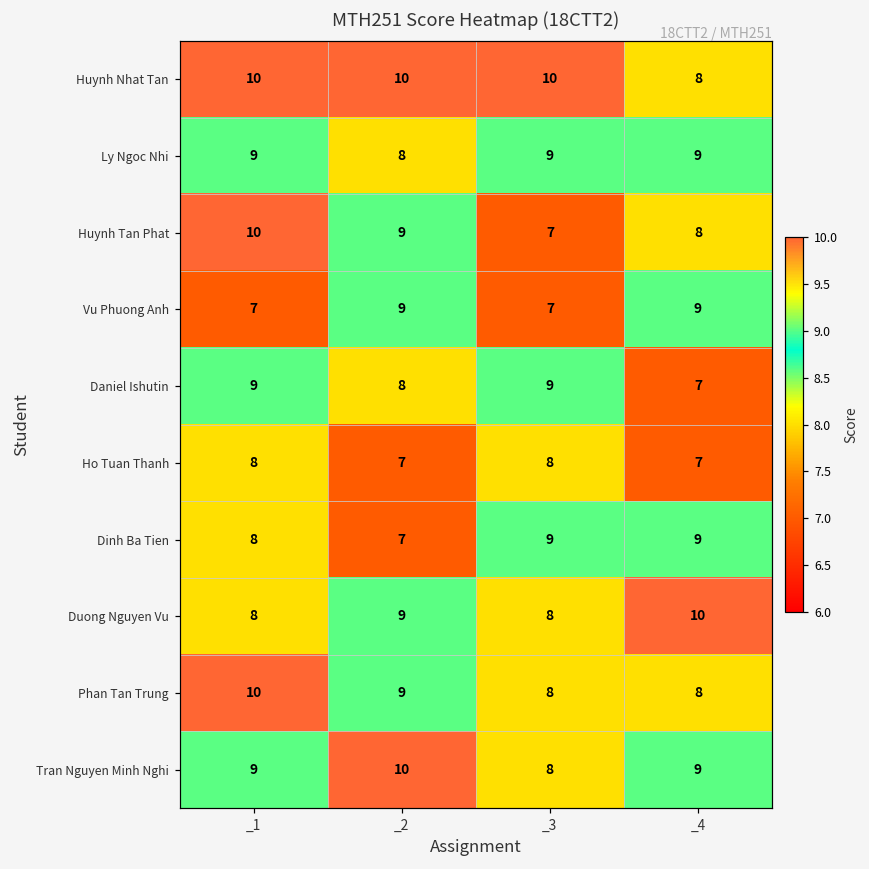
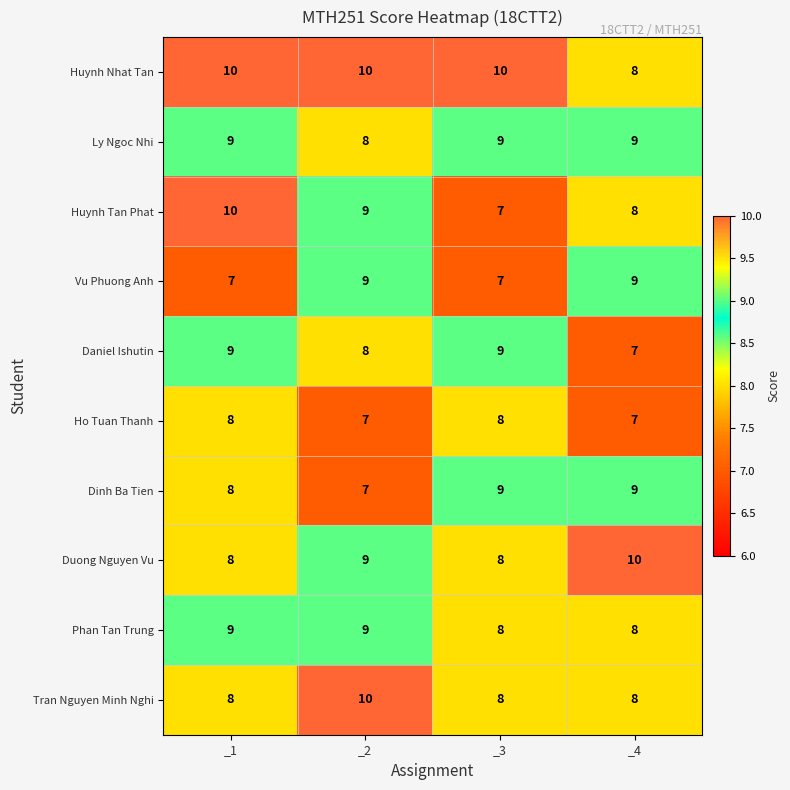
  {
    "Huynh Nhat Tan": {
      "_1": 10,
      "_2": 10,
      "_3": 10,
      "_4": 8
    },
    "Ly Ngoc Nhi": {
      "_1": 9,
      "_2": 8,
      "_3": 9,
      "_4": 9
    },
    "Huynh Tan Phat": {
      "_1": 10,
      "_2": 9,
      "_3": 7,
      "_4": 8
    },
    "Vu Phuong Anh": {
      "_1": 7,
      "_2": 9,
      "_3": 7,
      "_4": 9
    },
    "Daniel Ishutin": {
      "_1": 9,
      "_2": 8,
      "_3": 9,
      "_4": 7
    },
    "Ho Tuan Thanh": {
      "_1": 8,
      "_2": 7,
      "_3": 8,
      "_4": 7
    },
    "Dinh Ba Tien": {
      "_1": 8,
      "_2": 7,
      "_3": 9,
      "_4": 9
    },
    "Duong Nguyen Vu": {
      "_1": 8,
      "_2": 9,
      "_3": 8,
      "_4": 10
    },
    "Phan Tan Trung": {
-     "_1": 10,
+     "_1": 9,
      "_2": 9,
      "_3": 8,
      "_4": 8
    },
    "Tran Nguyen Minh Nghi": {
-     "_1": 9,
+     "_1": 8,
      "_2": 10,
      "_3": 8,
-     "_4": 9
+     "_4": 8
    }
  }
